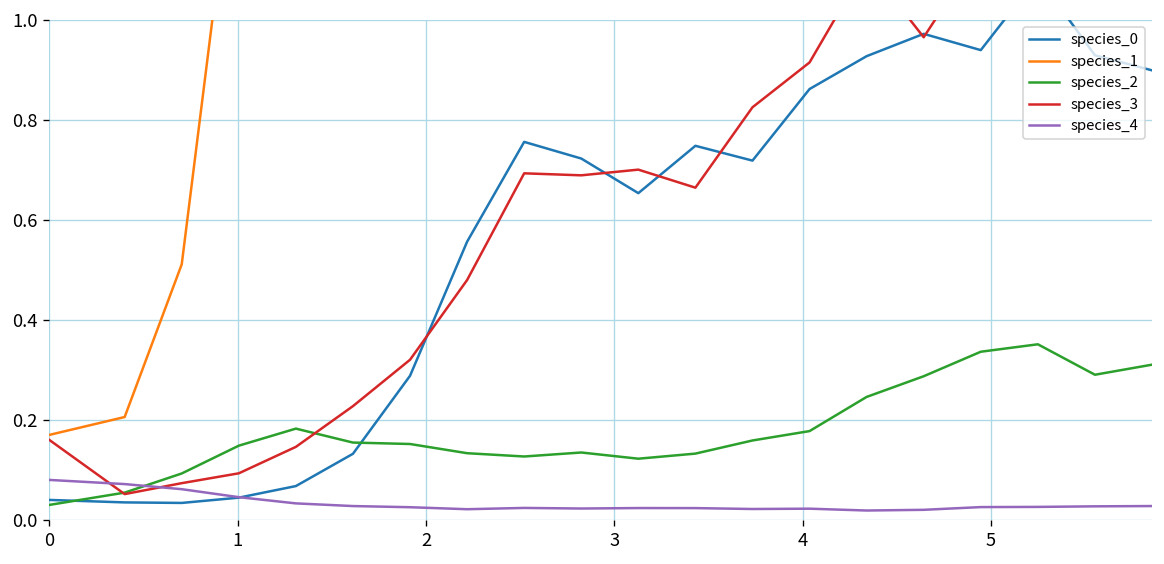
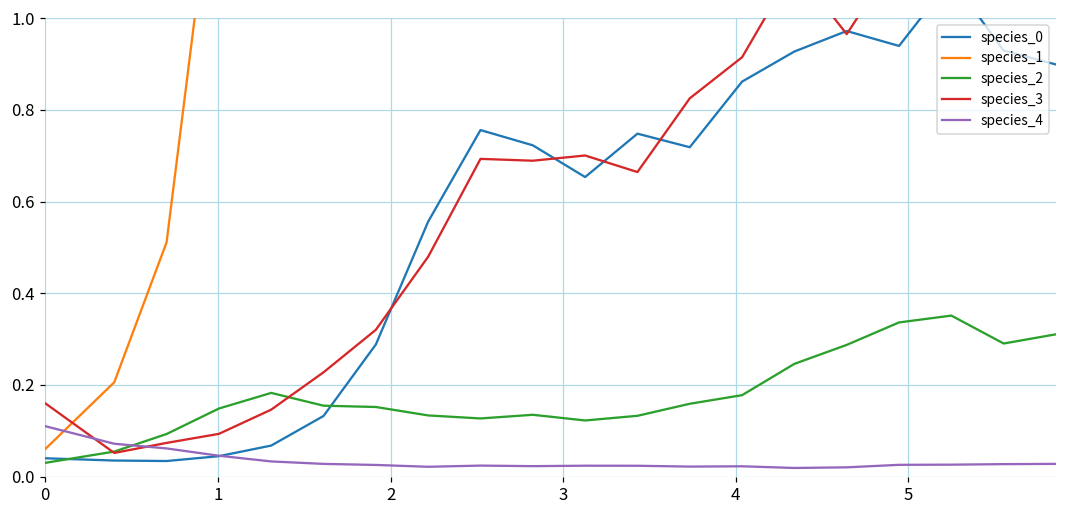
  {
    "species_0": {
      "0": 0.04
    },
    "species_1": {
-     "0": 0.17
+     "0": 0.06
    },
    "species_2": {
      "0": 0.03
    },
    "species_3": {
      "0": 0.16
    },
    "species_4": {
-     "0": 0.08
+     "0": 0.11
    }
  }
